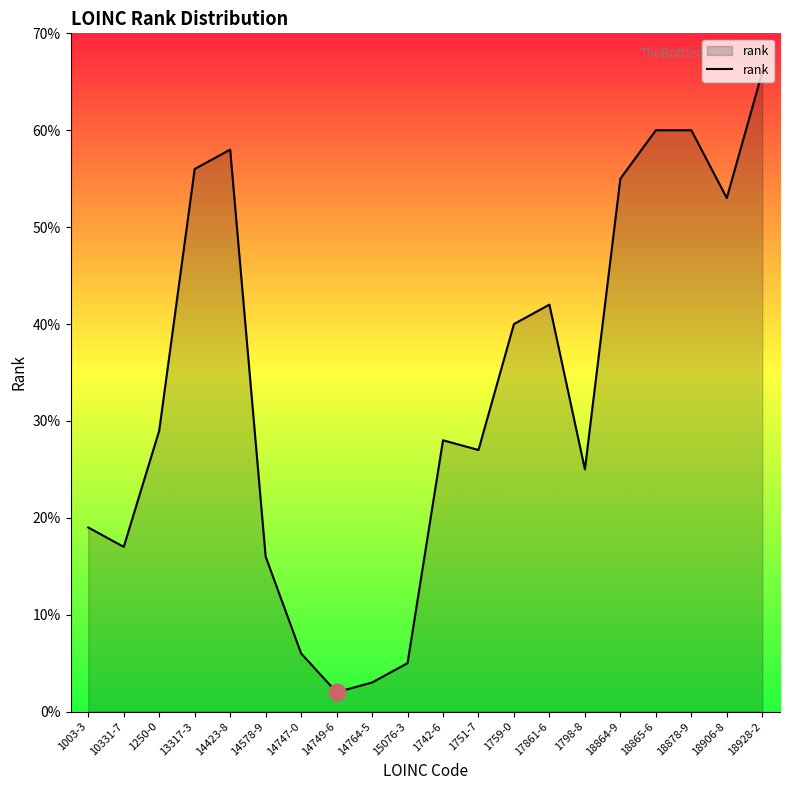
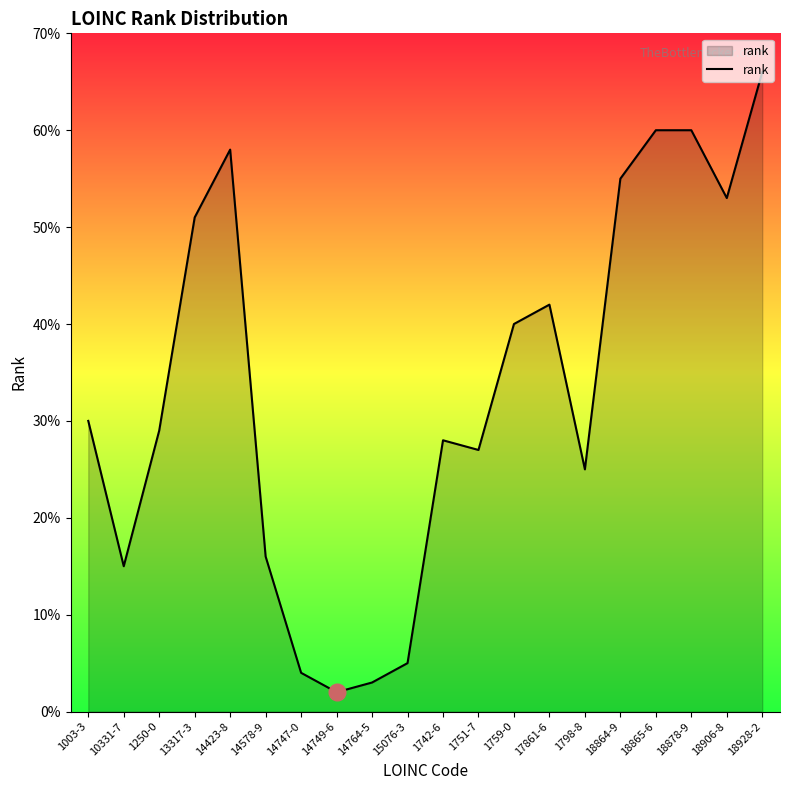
  {
    "rank": {
-     "1003-3": "19%",
-     "10331-7": "17%",
+     "1003-3": "30%",
+     "10331-7": "15%",
      "1250-0": "29%",
-     "13317-3": "56%",
+     "13317-3": "51%",
      "14423-8": "58%",
      "14578-9": "16%",
-     "14747-0": "6%",
+     "14747-0": "4%",
      "14764-5": "3%",
      "15076-3": "5%",
      "1742-6": "28%",
      "1751-7": "27%",
      "1759-0": "40%",
      "17861-6": "42%",
      "1798-8": "25%",
      "18864-9": "55%",
      "18865-6": "60%",
      "18878-9": "60%",
      "18906-8": "53%"
    }
  }
